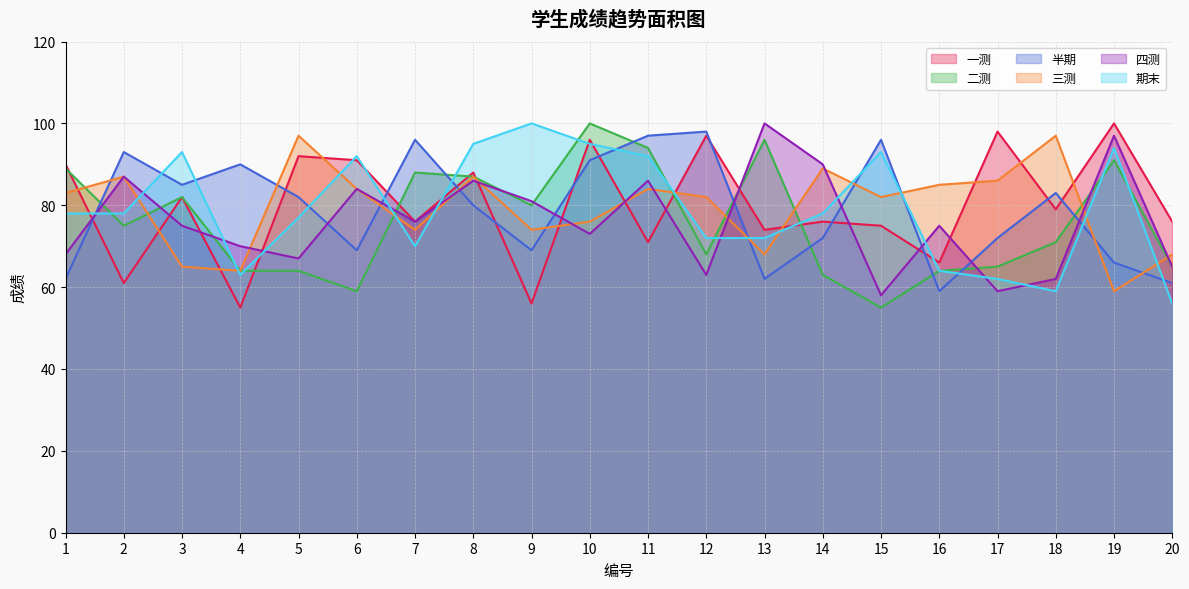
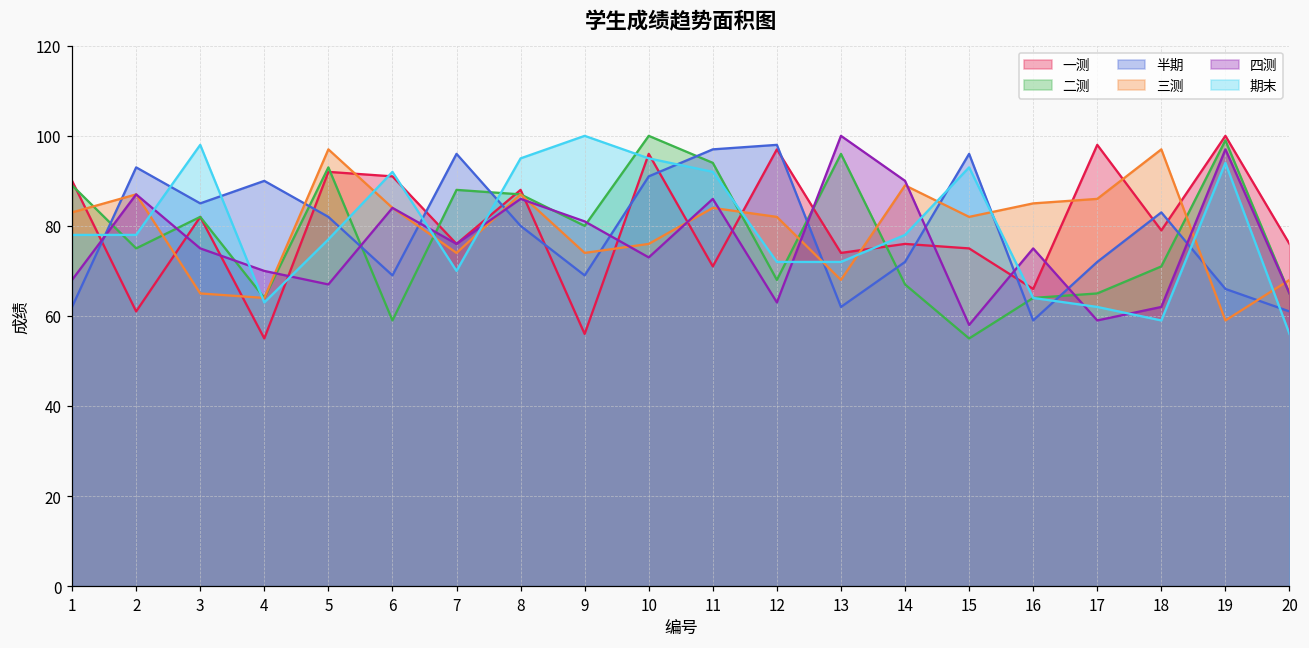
  {
    "二测": {
      "1": 89,
      "2": 75,
-     "5": 64,
+     "5": 93,
      "6": 59,
      "7": 88,
      "9": 80,
      "10": 100,
      "11": 94,
      "12": 68,
      "13": 96,
-     "14": 63,
+     "14": 67,
      "15": 55,
      "17": 65,
      "18": 71,
-     "19": 91
+     "19": 99
    },
    "期末": {
      "1": 78,
      "2": 78,
-     "3": 93,
+     "3": 98,
      "4": 63,
      "5": 77,
      "6": 92,
      "7": 70,
      "8": 95,
      "9": 100,
      "10": 95,
      "11": 92,
      "12": 72,
      "13": 72,
      "14": 78,
      "15": 93,
      "17": 62,
      "18": 59,
      "19": 94,
      "20": 56
    }
  }
